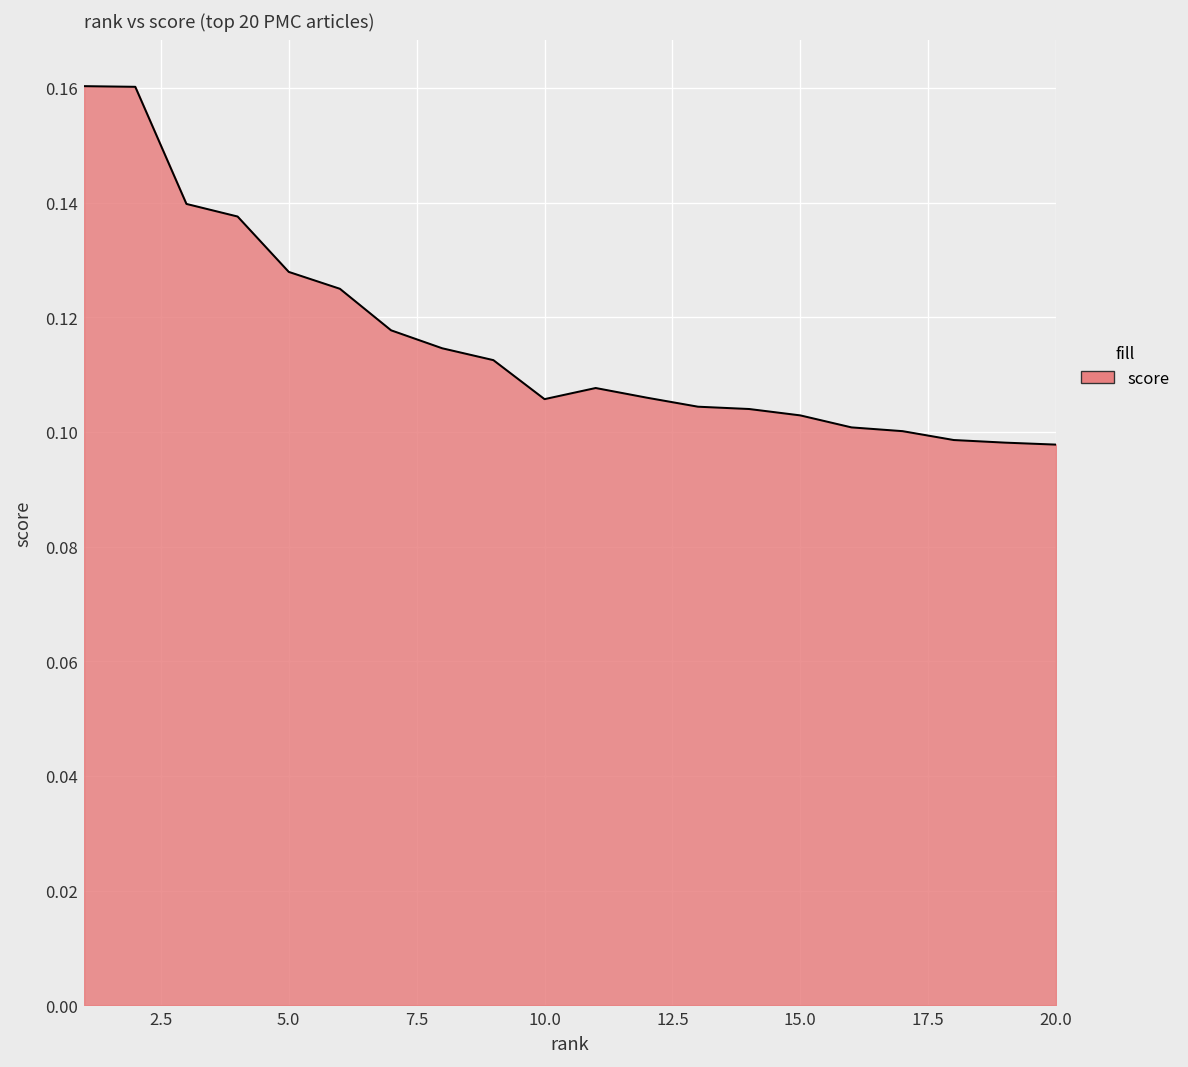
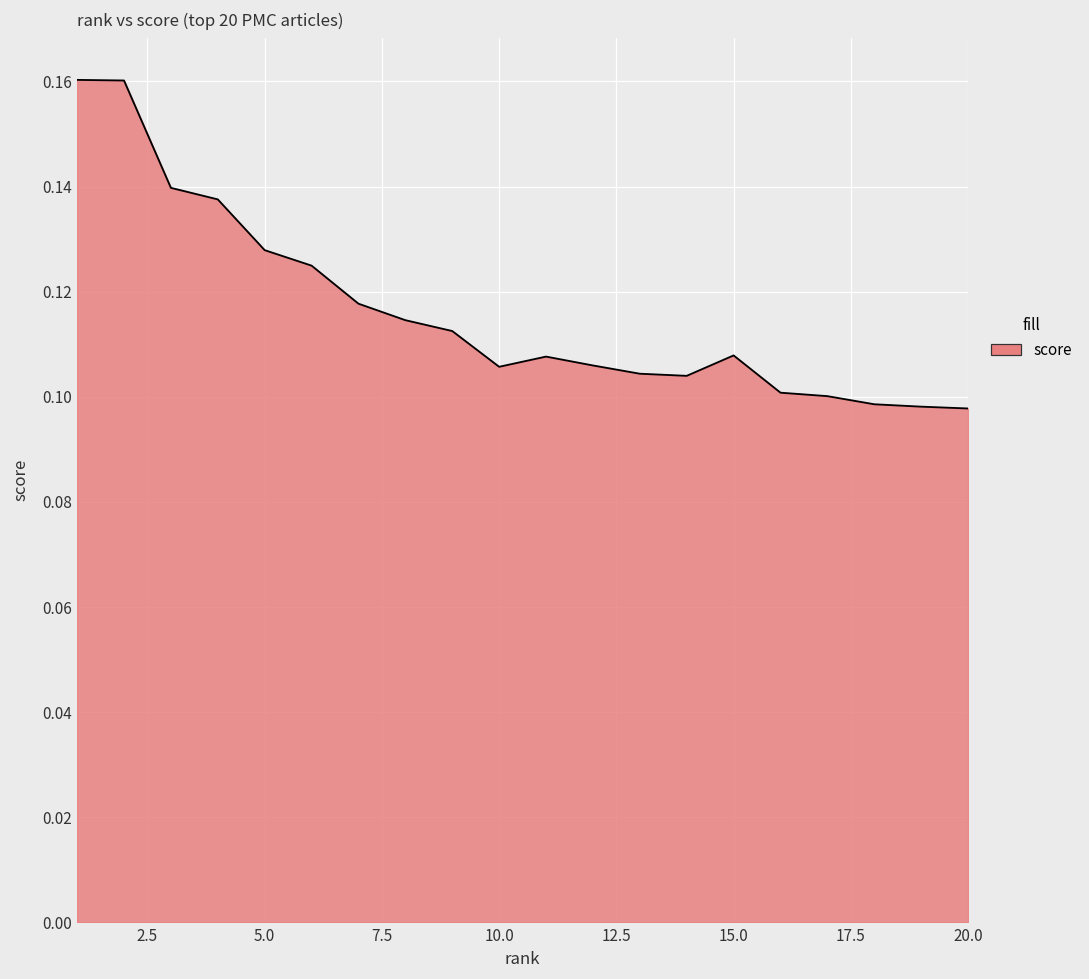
  {
    "5.0": 0.128,
    "10.0": 0.106,
-   "15.0": 0.103,
+   "15.0": 0.108,
    "20.0": 0.098
  }
